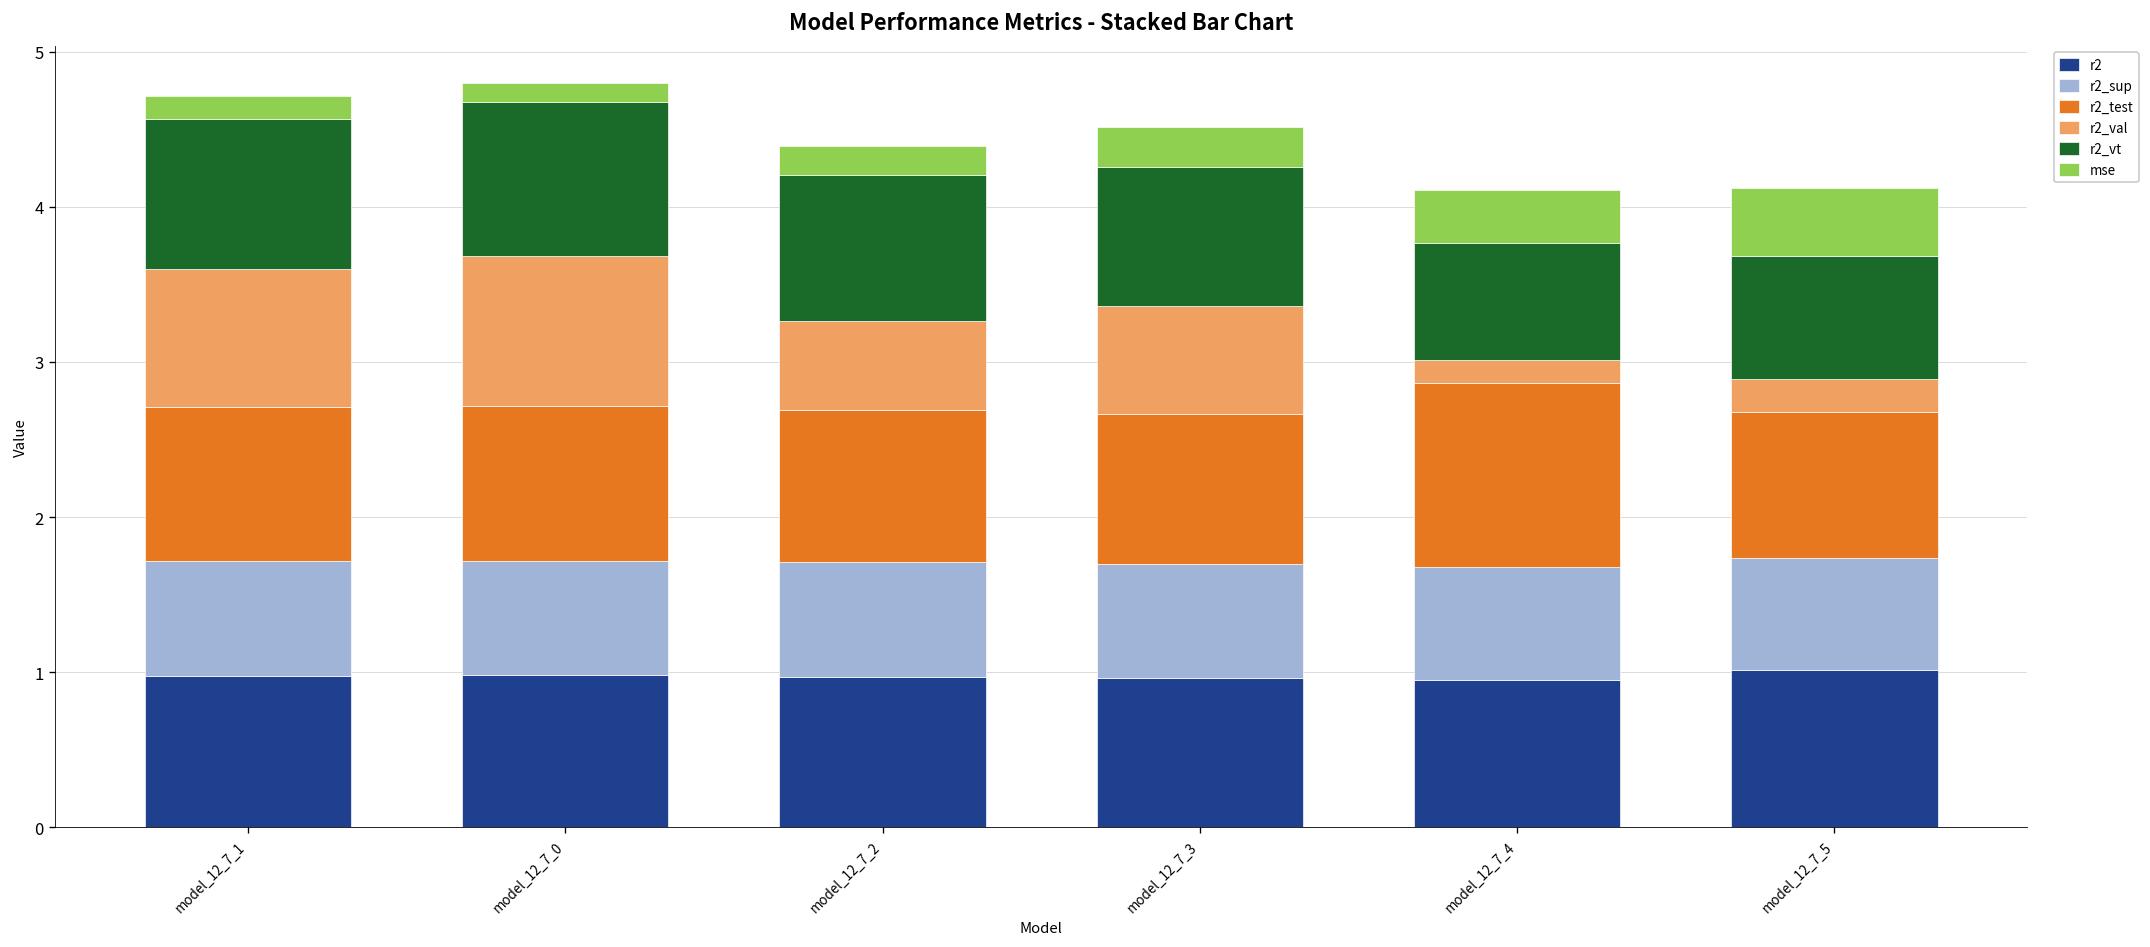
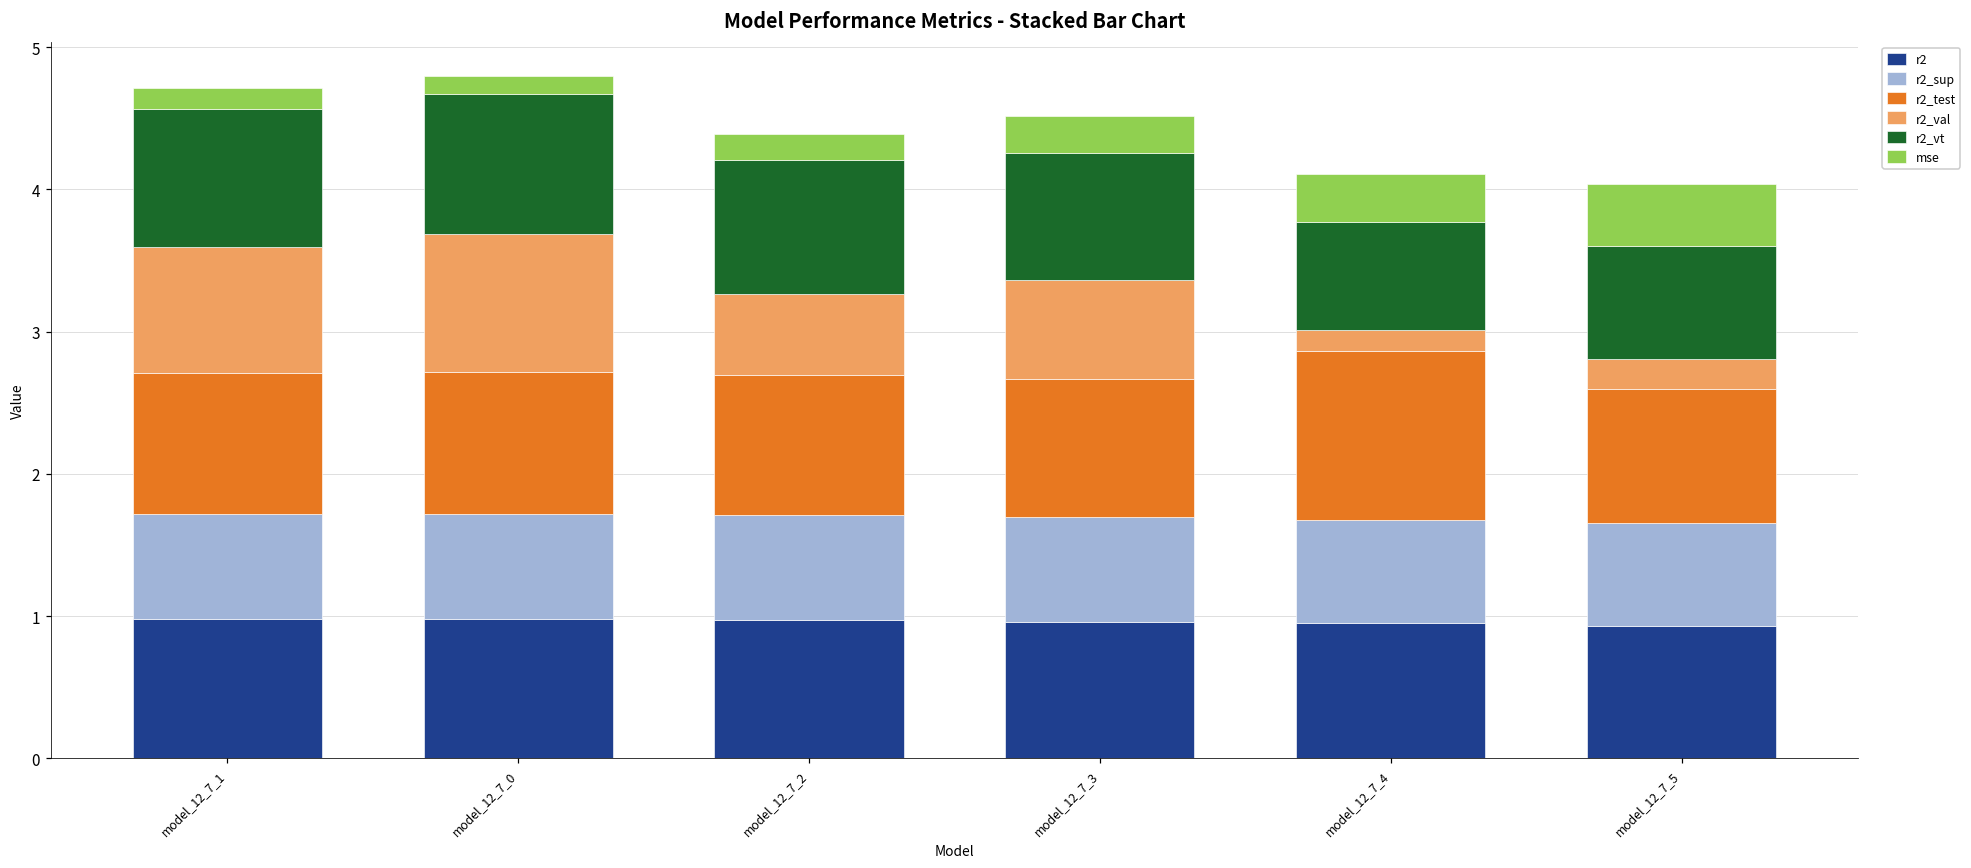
  {
    "r2": {
      "model_12_7_1": 0.98,
      "model_12_7_0": 0.98,
      "model_12_7_2": 0.97,
      "model_12_7_3": 0.96,
      "model_12_7_4": 0.95,
-     "model_12_7_5": 1.02
+     "model_12_7_5": 0.93
    },
    "r2_sup": {
      "model_12_7_1": 0.74,
      "model_12_7_0": 0.74,
      "model_12_7_2": 0.74,
      "model_12_7_3": 0.73,
      "model_12_7_4": 0.73,
      "model_12_7_5": 0.72
    },
    "r2_test": {
      "model_12_7_1": 0.99,
      "model_12_7_0": 1.00,
      "model_12_7_2": 0.98,
      "model_12_7_3": 0.97,
      "model_12_7_4": 1.19,
      "model_12_7_5": 0.94
    },
    "r2_val": {
      "model_12_7_1": 0.89,
      "model_12_7_0": 0.97,
      "model_12_7_2": 0.57,
      "model_12_7_3": 0.70,
      "model_12_7_4": 0.15,
      "model_12_7_5": 0.21
    },
    "r2_vt": {
      "model_12_7_1": 0.97,
      "model_12_7_0": 0.99,
      "model_12_7_2": 0.94,
      "model_12_7_3": 0.89,
      "model_12_7_4": 0.76,
      "model_12_7_5": 0.79
    },
    "mse": {
      "model_12_7_1": 0.14,
      "model_12_7_0": 0.12,
      "model_12_7_2": 0.19,
      "model_12_7_3": 0.26,
      "model_12_7_4": 0.34,
      "model_12_7_5": 0.44
    }
  }
